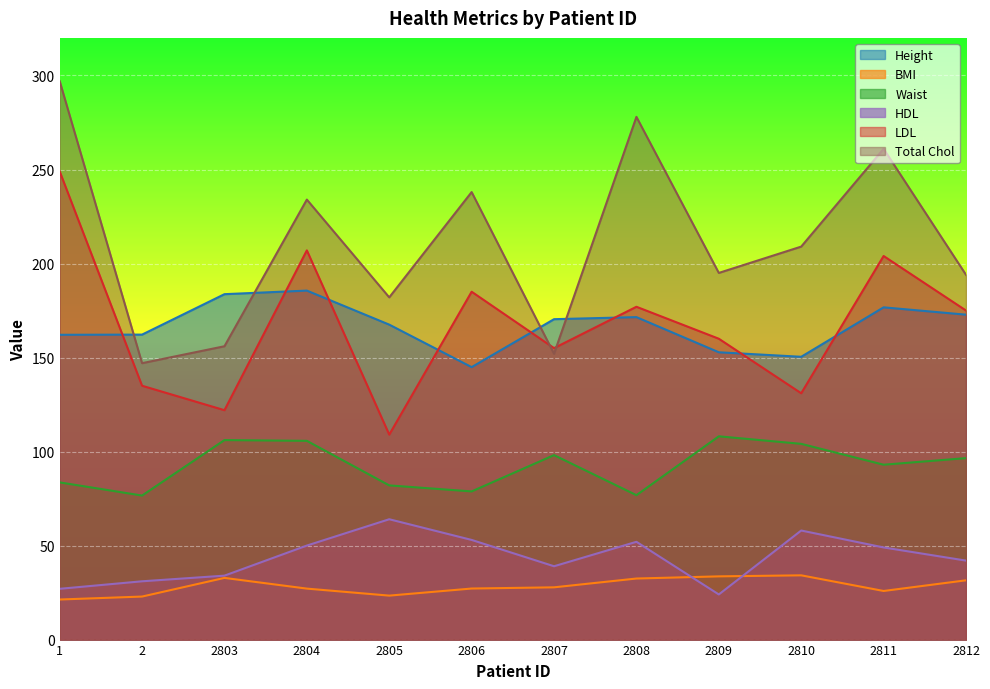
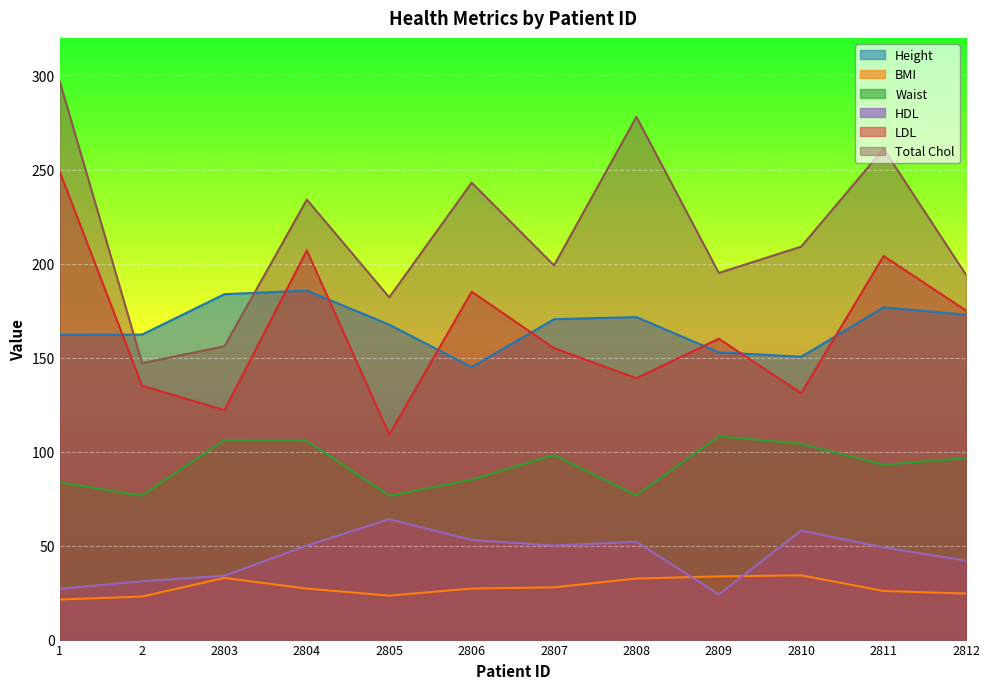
  {
    "Height": {
      "1": 162,
      "2": 162,
      "2803": 184,
      "2804": 186,
      "2805": 168,
      "2806": 145,
      "2807": 170,
      "2808": 172,
      "2809": 153,
      "2810": 150,
      "2811": 177,
      "2812": 173
    },
    "BMI": {
      "1": 21,
      "2": 23,
      "2804": 27,
      "2805": 23,
      "2806": 27,
      "2807": 28,
      "2808": 32,
      "2809": 34,
      "2810": 34,
      "2811": 26,
-     "2812": 32
+     "2812": 24
    },
    "Waist": {
      "1": 84,
      "2": 77,
      "2803": 106,
      "2804": 106,
-     "2805": 82,
-     "2806": 79,
+     "2805": 77,
+     "2806": 85,
      "2807": 98,
      "2808": 77,
      "2809": 108,
      "2810": 104,
      "2811": 93,
      "2812": 97
    },
    "HDL": {
      "1": 27,
      "2": 31,
      "2804": 50,
      "2805": 64,
      "2806": 53,
-     "2807": 39,
+     "2807": 50,
      "2808": 52,
      "2809": 24,
      "2810": 58,
      "2811": 49,
      "2812": 42
    },
    "LDL": {
      "1": 249,
      "2": 135,
      "2803": 122,
      "2804": 207,
      "2805": 109,
      "2806": 185,
      "2807": 155,
-     "2808": 177,
+     "2808": 139,
      "2809": 160,
      "2810": 131,
      "2811": 204,
      "2812": 175
    },
    "Total Chol": {
      "1": 297,
      "2": 147,
      "2803": 156,
      "2804": 234,
      "2805": 182,
-     "2806": 238,
-     "2807": 152,
+     "2806": 243,
+     "2807": 199,
      "2808": 278,
      "2809": 195,
      "2810": 209,
      "2812": 194
    }
  }
